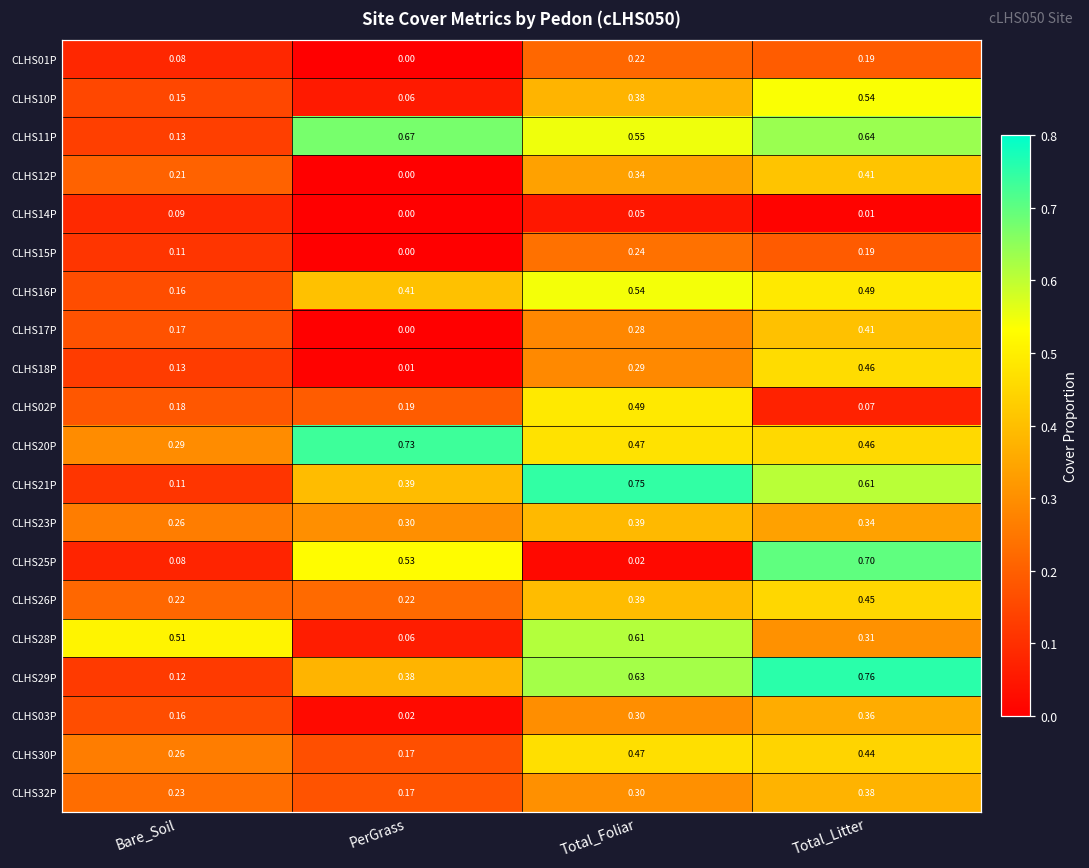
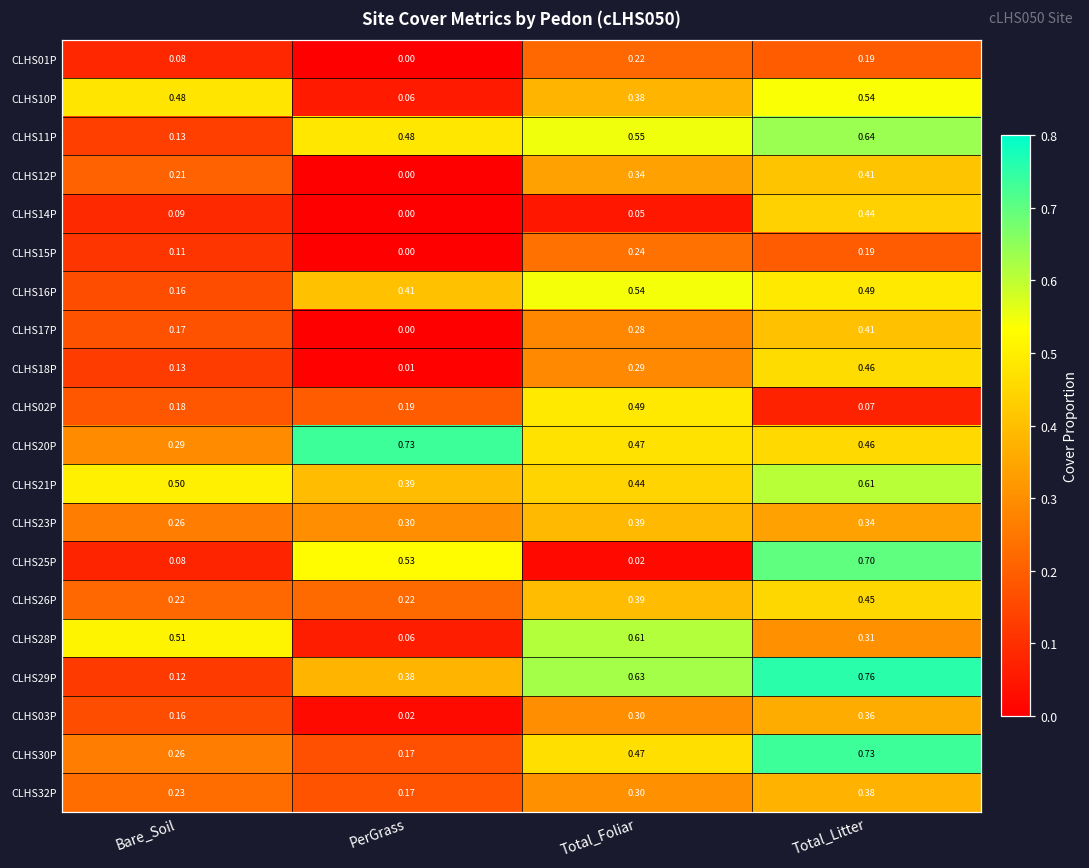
  {
    "CLHS01P": {
      "Bare_Soil": 0.08,
      "PerGrass": 0.00,
      "Total_Foliar": 0.22,
      "Total_Litter": 0.19
    },
    "CLHS10P": {
-     "Bare_Soil": 0.15,
+     "Bare_Soil": 0.48,
      "PerGrass": 0.06,
      "Total_Foliar": 0.38,
      "Total_Litter": 0.54
    },
    "CLHS11P": {
      "Bare_Soil": 0.13,
-     "PerGrass": 0.67,
+     "PerGrass": 0.48,
      "Total_Foliar": 0.55,
      "Total_Litter": 0.64
    },
    "CLHS12P": {
      "Bare_Soil": 0.21,
      "PerGrass": 0.00,
      "Total_Foliar": 0.34,
      "Total_Litter": 0.41
    },
    "CLHS14P": {
      "Bare_Soil": 0.09,
      "PerGrass": 0.00,
      "Total_Foliar": 0.05,
-     "Total_Litter": 0.01
+     "Total_Litter": 0.44
    },
    "CLHS15P": {
      "Bare_Soil": 0.11,
      "PerGrass": 0.00,
      "Total_Foliar": 0.24,
      "Total_Litter": 0.19
    },
    "CLHS16P": {
      "Bare_Soil": 0.16,
      "PerGrass": 0.41,
      "Total_Foliar": 0.54,
      "Total_Litter": 0.49
    },
    "CLHS17P": {
      "Bare_Soil": 0.17,
      "PerGrass": 0.00,
      "Total_Foliar": 0.28,
      "Total_Litter": 0.41
    },
    "CLHS18P": {
      "Bare_Soil": 0.13,
      "PerGrass": 0.01,
      "Total_Foliar": 0.29,
      "Total_Litter": 0.46
    },
    "CLHS02P": {
      "Bare_Soil": 0.18,
      "PerGrass": 0.19,
      "Total_Foliar": 0.49,
      "Total_Litter": 0.07
    },
    "CLHS20P": {
      "Bare_Soil": 0.29,
      "PerGrass": 0.73,
      "Total_Foliar": 0.47,
      "Total_Litter": 0.46
    },
    "CLHS21P": {
-     "Bare_Soil": 0.11,
+     "Bare_Soil": 0.50,
      "PerGrass": 0.39,
-     "Total_Foliar": 0.75,
+     "Total_Foliar": 0.44,
      "Total_Litter": 0.61
    },
    "CLHS23P": {
      "Bare_Soil": 0.26,
      "PerGrass": 0.30,
      "Total_Foliar": 0.39,
      "Total_Litter": 0.34
    },
    "CLHS25P": {
      "Bare_Soil": 0.08,
      "PerGrass": 0.53,
      "Total_Foliar": 0.02,
      "Total_Litter": 0.70
    },
    "CLHS26P": {
      "Bare_Soil": 0.22,
      "PerGrass": 0.22,
      "Total_Foliar": 0.39,
      "Total_Litter": 0.45
    },
    "CLHS28P": {
      "Bare_Soil": 0.51,
      "PerGrass": 0.06,
      "Total_Foliar": 0.61,
      "Total_Litter": 0.31
    },
    "CLHS29P": {
      "Bare_Soil": 0.12,
      "PerGrass": 0.38,
      "Total_Foliar": 0.63,
      "Total_Litter": 0.76
    },
    "CLHS03P": {
      "Bare_Soil": 0.16,
      "PerGrass": 0.02,
      "Total_Foliar": 0.30,
      "Total_Litter": 0.36
    },
    "CLHS30P": {
      "Bare_Soil": 0.26,
      "PerGrass": 0.17,
      "Total_Foliar": 0.47,
-     "Total_Litter": 0.44
+     "Total_Litter": 0.73
    },
    "CLHS32P": {
      "Bare_Soil": 0.23,
      "PerGrass": 0.17,
      "Total_Foliar": 0.30,
      "Total_Litter": 0.38
    }
  }
